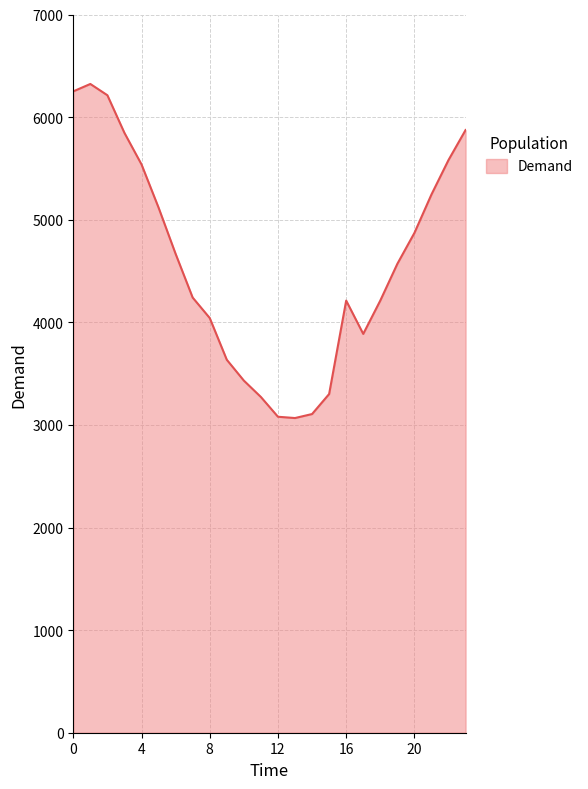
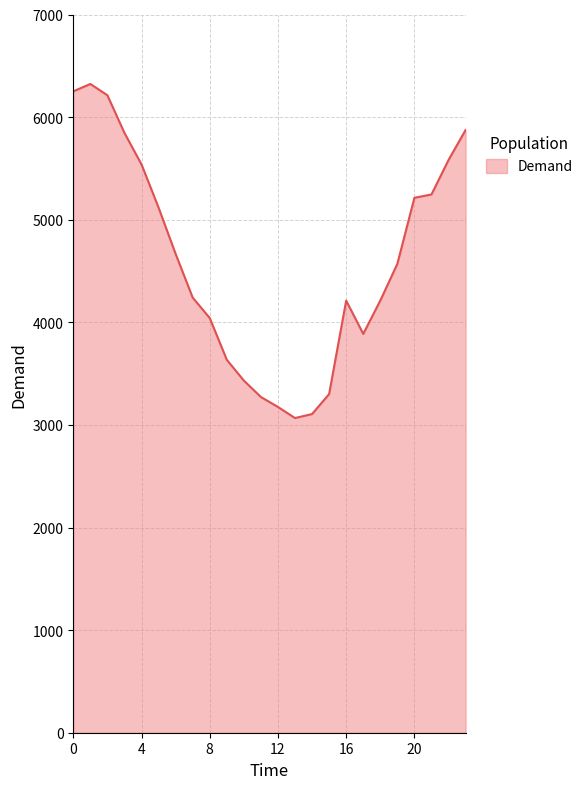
  {
    "0": 6250,
    "4": 5540,
    "8": 4040,
-   "12": 3080,
+   "12": 3180,
    "16": 4210,
-   "20": 4870
+   "20": 5210
  }
